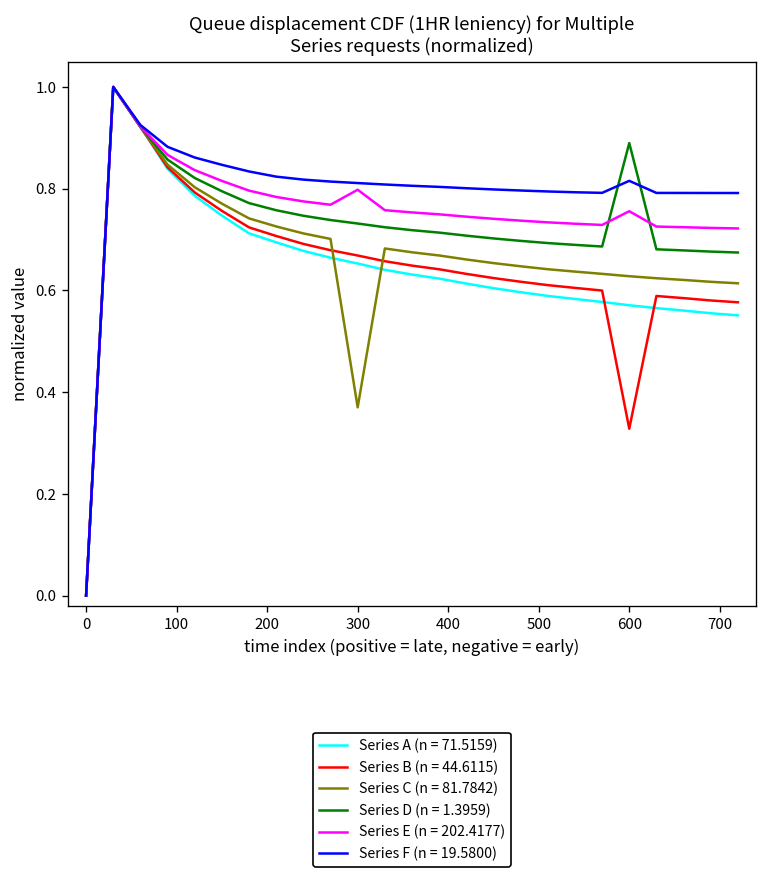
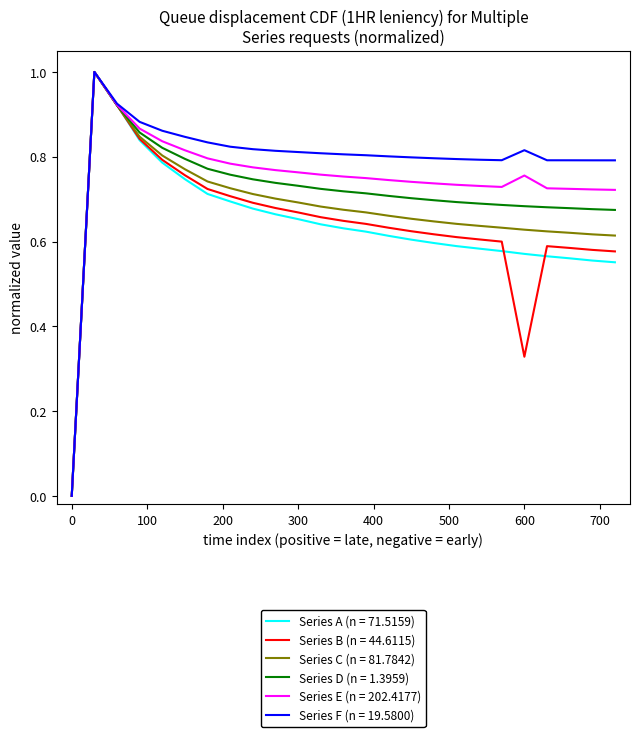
  {
    "Series A (n = 71.5159)": {
      "300": 0.65,
      "600": 0.57
    },
    "Series B (n = 44.6115)": {
      "300": 0.67,
      "600": 0.33
    },
    "Series C (n = 81.7842)": {
-     "300": 0.37,
+     "300": 0.69,
      "600": 0.63
    },
    "Series D (n = 1.3959)": {
      "300": 0.73,
-     "600": 0.89
+     "600": 0.68
    },
    "Series E (n = 202.4177)": {
-     "300": 0.80,
+     "300": 0.76,
      "600": 0.76
    },
    "Series F (n = 19.5800)": {
      "300": 0.81,
      "600": 0.82
    }
  }
